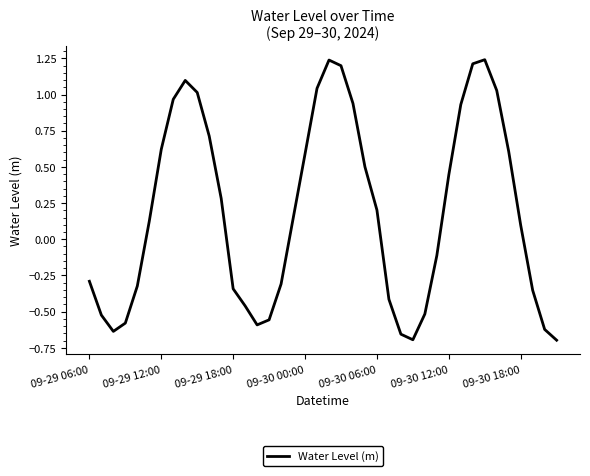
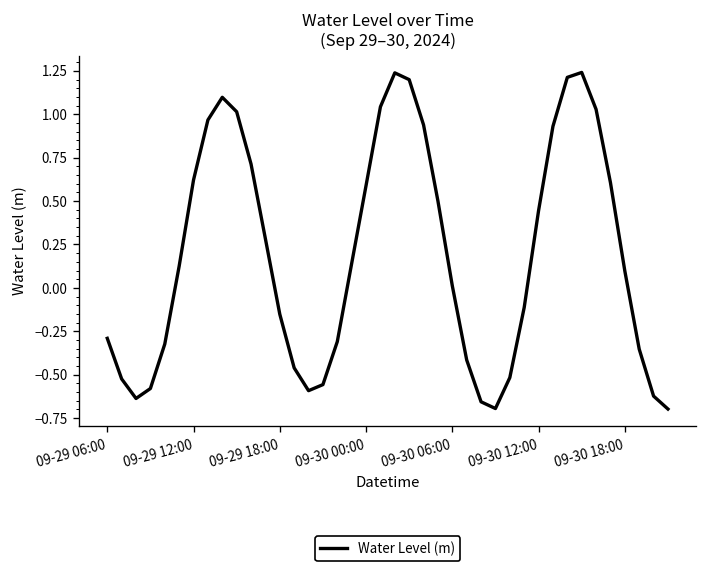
  {
    "09-29 06:00": -0.29,
    "09-29 12:00": 0.62,
-   "09-29 18:00": -0.34,
+   "09-29 18:00": -0.15,
    "09-30 00:00": 0.59,
-   "09-30 06:00": 0.20,
+   "09-30 06:00": 0.01,
    "09-30 12:00": 0.45,
    "09-30 18:00": 0.10
  }
